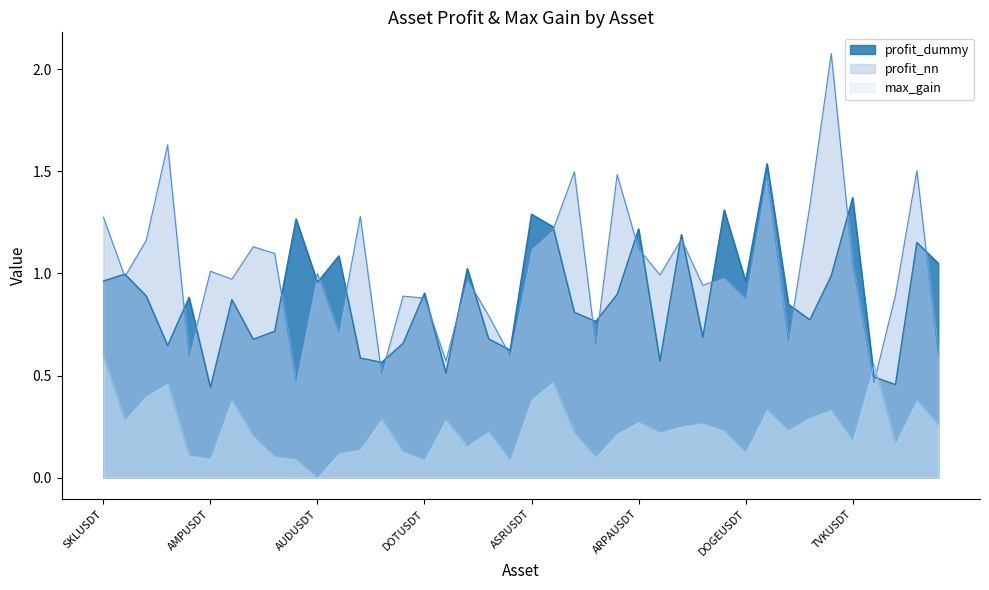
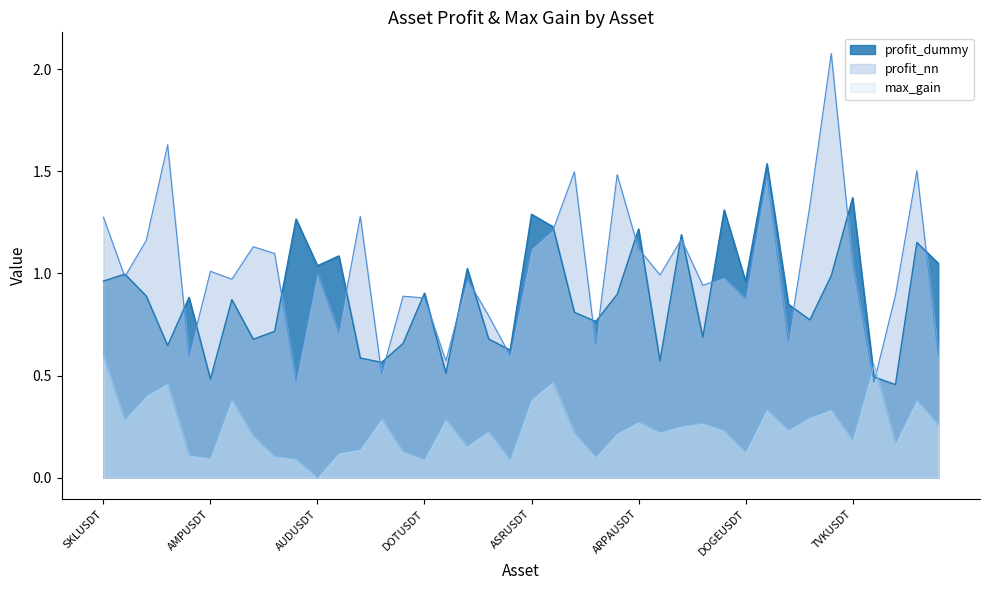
  {
    "profit_dummy": {
      "SKLUSDT": 0.96,
-     "AMPUSDT": 0.44,
-     "AUDUSDT": 0.96,
+     "AMPUSDT": 0.48,
+     "AUDUSDT": 1.04,
      "DOTUSDT": 0.90,
      "ASRUSDT": 1.29,
      "ARPAUSDT": 1.22,
      "DOGEUSDT": 0.96,
      "TVKUSDT": 1.37
    }
  }
